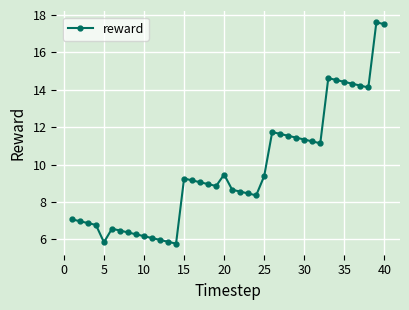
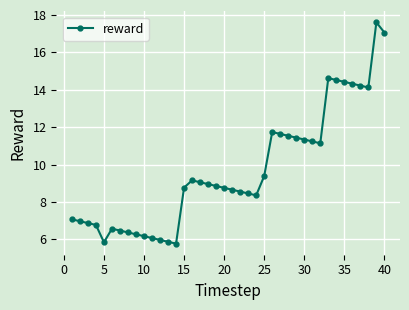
  {
    "5": 5.8,
    "10": 6.2,
-   "15": 9.3,
-   "20": 9.5,
+   "15": 8.8,
+   "20": 8.8,
    "25": 9.4,
    "30": 11.3,
    "35": 14.4,
-   "40": 17.5
+   "40": 17.1
  }
